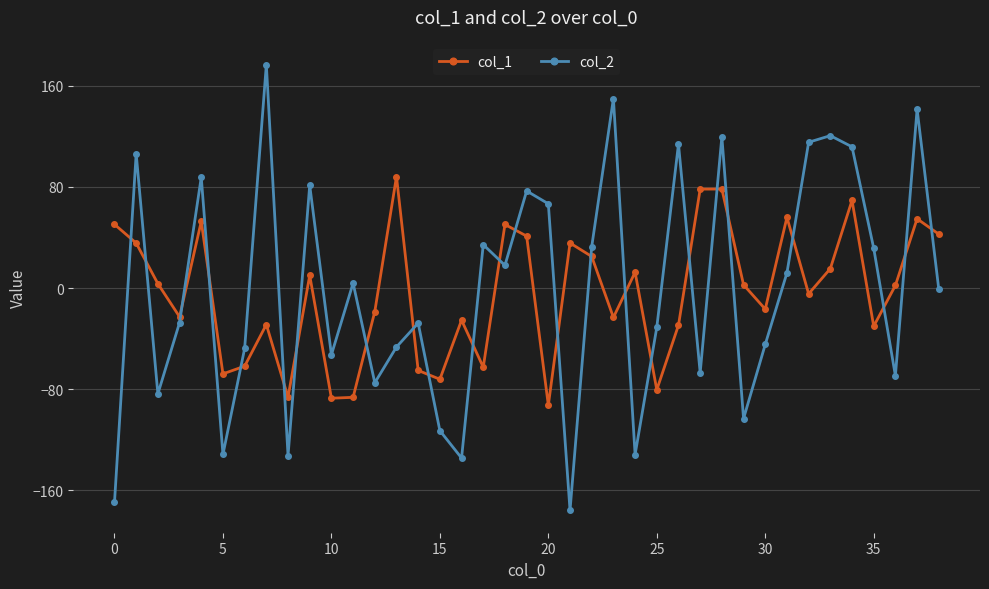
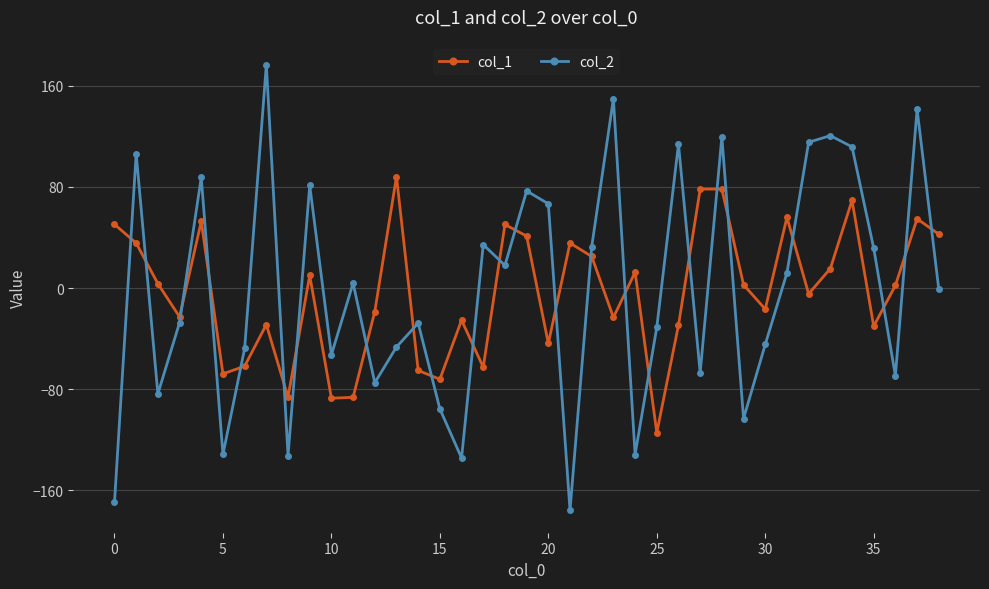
  {
    "col_1": {
      "0": 50,
      "5": -68,
      "10": -87,
      "15": -72,
-     "20": -93,
-     "25": -80,
+     "20": -44,
+     "25": -114,
      "30": -17,
      "35": -30
    },
    "col_2": {
      "0": -169,
      "5": -132,
      "10": -53,
-     "15": -113,
+     "15": -96,
      "20": 67,
      "25": -31,
      "30": -45,
      "35": 32
    }
  }
